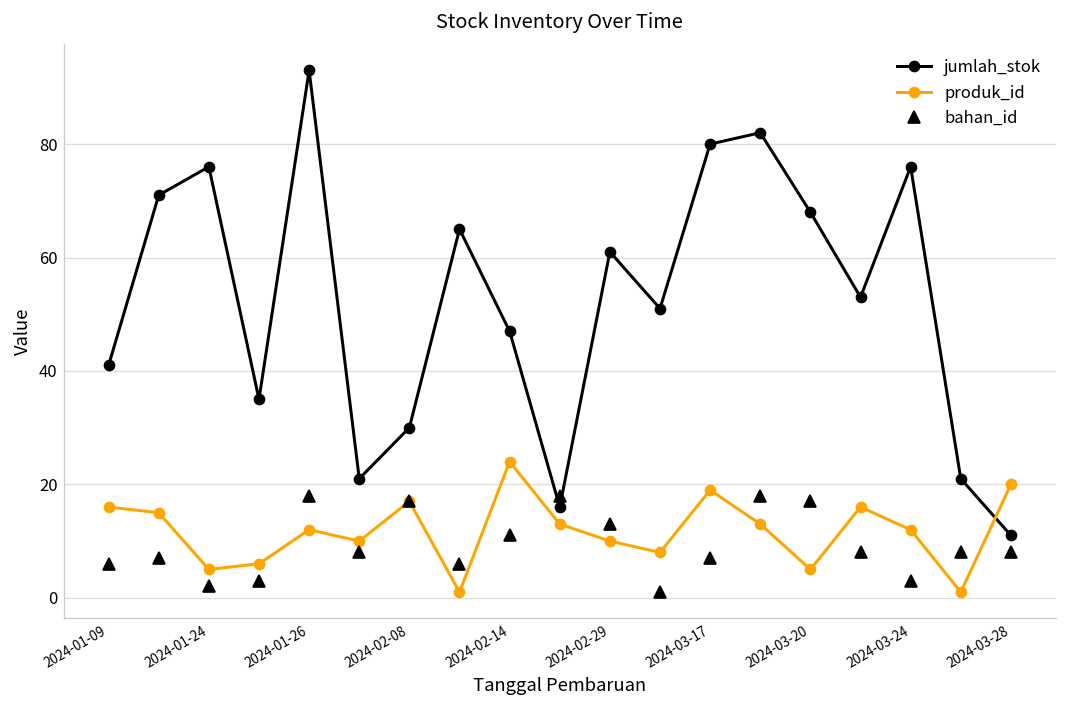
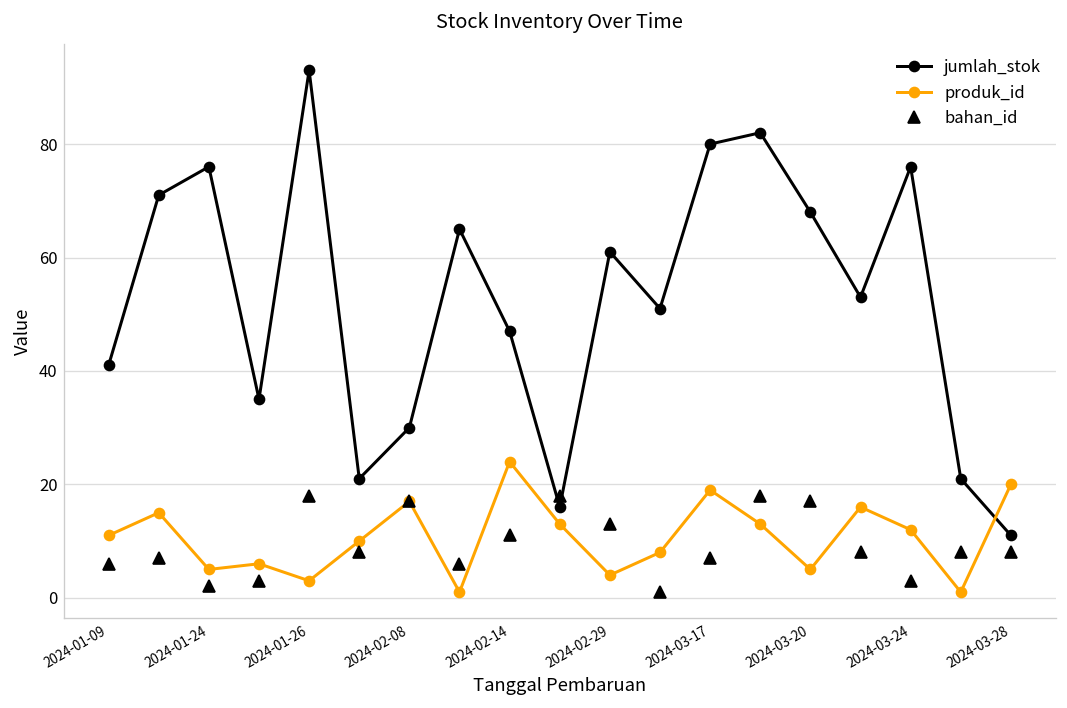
  {
    "produk_id": {
-     "2024-01-09": 16,
+     "2024-01-09": 11,
      "2024-01-24": 5,
-     "2024-01-26": 12,
+     "2024-01-26": 3,
      "2024-02-14": 24,
-     "2024-02-29": 10,
+     "2024-02-29": 4,
      "2024-03-17": 19,
      "2024-03-20": 5,
      "2024-03-24": 12,
      "2024-03-28": 20
    }
  }
